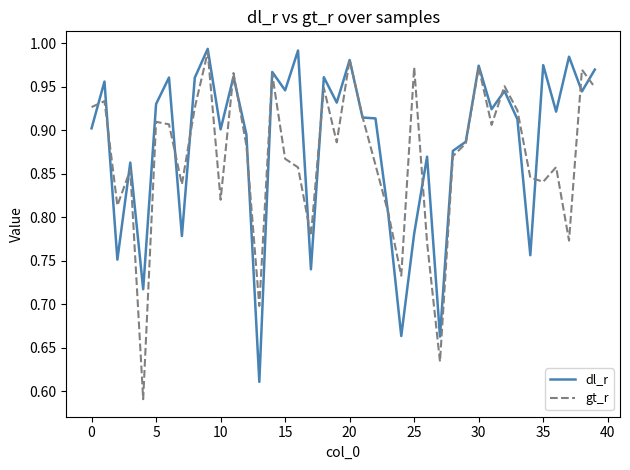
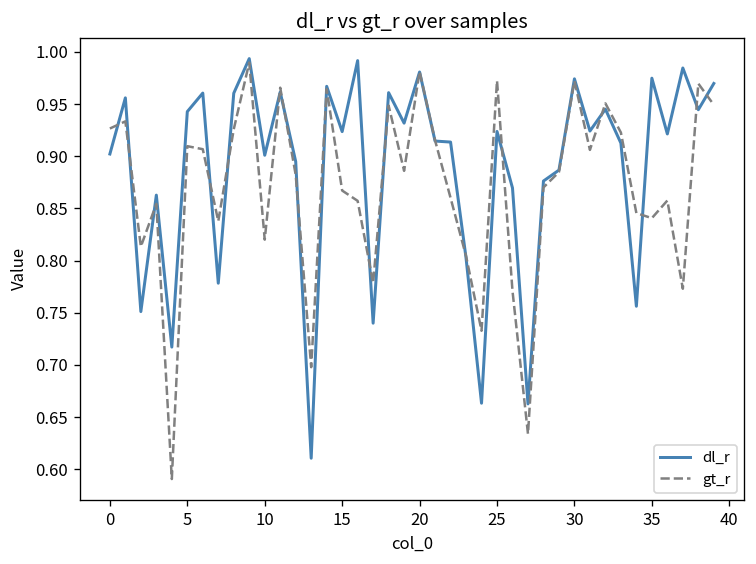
  {
    "dl_r": {
      "0": 0.90,
-     "5": 0.93,
+     "5": 0.94,
      "10": 0.90,
-     "15": 0.95,
-     "25": 0.78,
+     "15": 0.92,
+     "25": 0.92,
      "35": 0.97
    },
    "gt_r": {
      "0": 0.93,
      "5": 0.91,
      "10": 0.82,
      "15": 0.87,
      "25": 0.97,
      "35": 0.84
    }
  }
